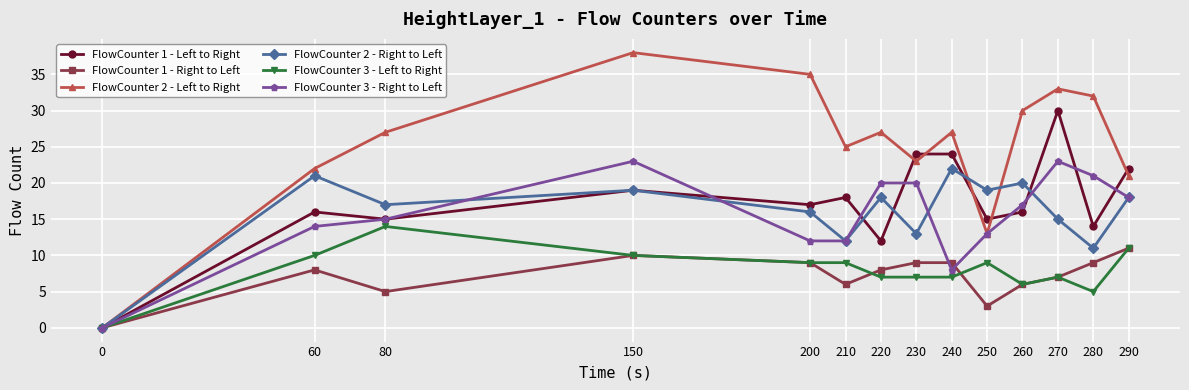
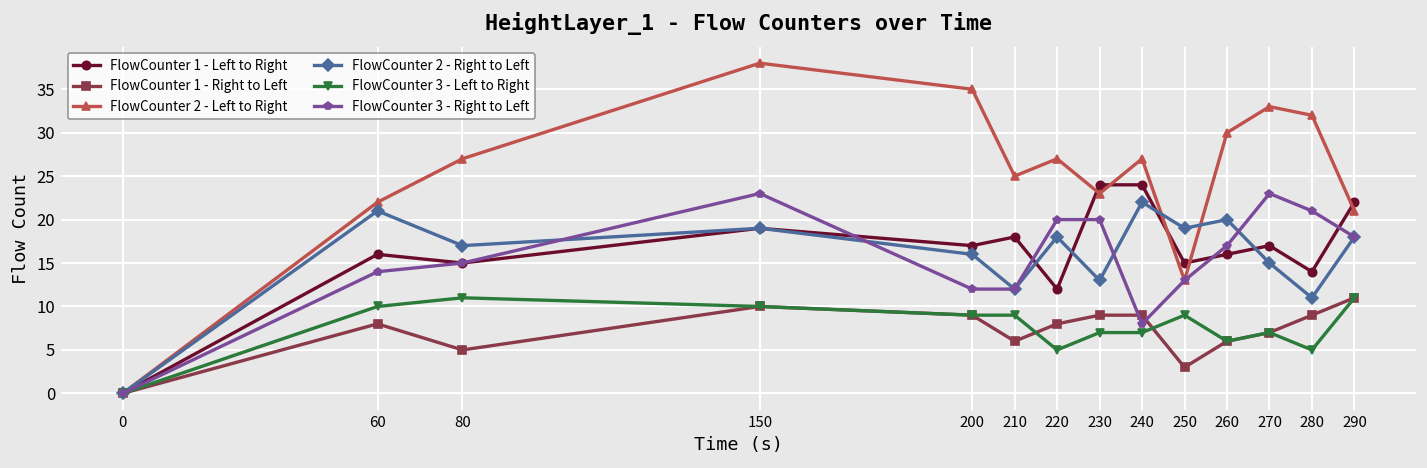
  {
    "FlowCounter 1 - Left to Right": {
      "60": 16,
      "200": 17,
      "210": 18,
      "220": 12,
      "230": 24,
      "240": 24,
      "250": 15,
      "260": 16,
-     "270": 30,
+     "270": 17,
      "280": 14,
      "290": 22
    },
    "FlowCounter 3 - Left to Right": {
      "60": 10,
-     "80": 14,
+     "80": 11,
      "210": 9,
-     "220": 7,
+     "220": 5,
      "230": 7,
      "240": 7,
      "250": 9,
      "280": 5
    }
  }
